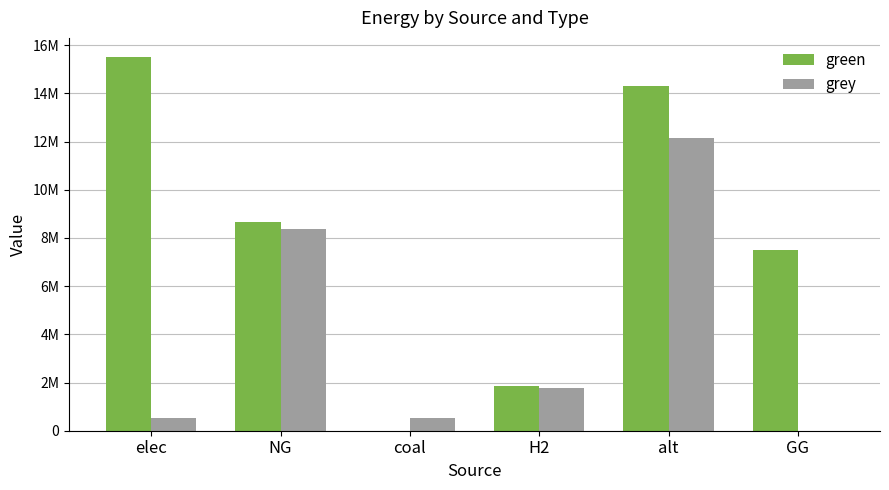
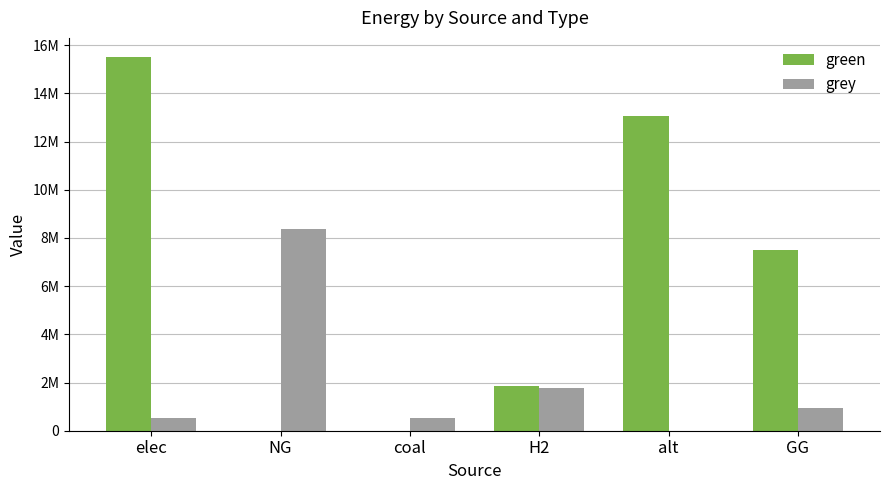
  {
    "green": {
      "elec": 15500000,
-     "NG": 8600000,
+     "NG": 0,
      "coal": 0,
      "H2": 1800000,
-     "alt": 14300000,
+     "alt": 13000000,
      "GG": 7500000
    },
    "grey": {
      "elec": 500000,
      "NG": 8400000,
      "coal": 500000,
      "H2": 1800000,
-     "alt": 12200000,
-     "GG": 0
+     "alt": 0,
+     "GG": 900000
    }
  }
